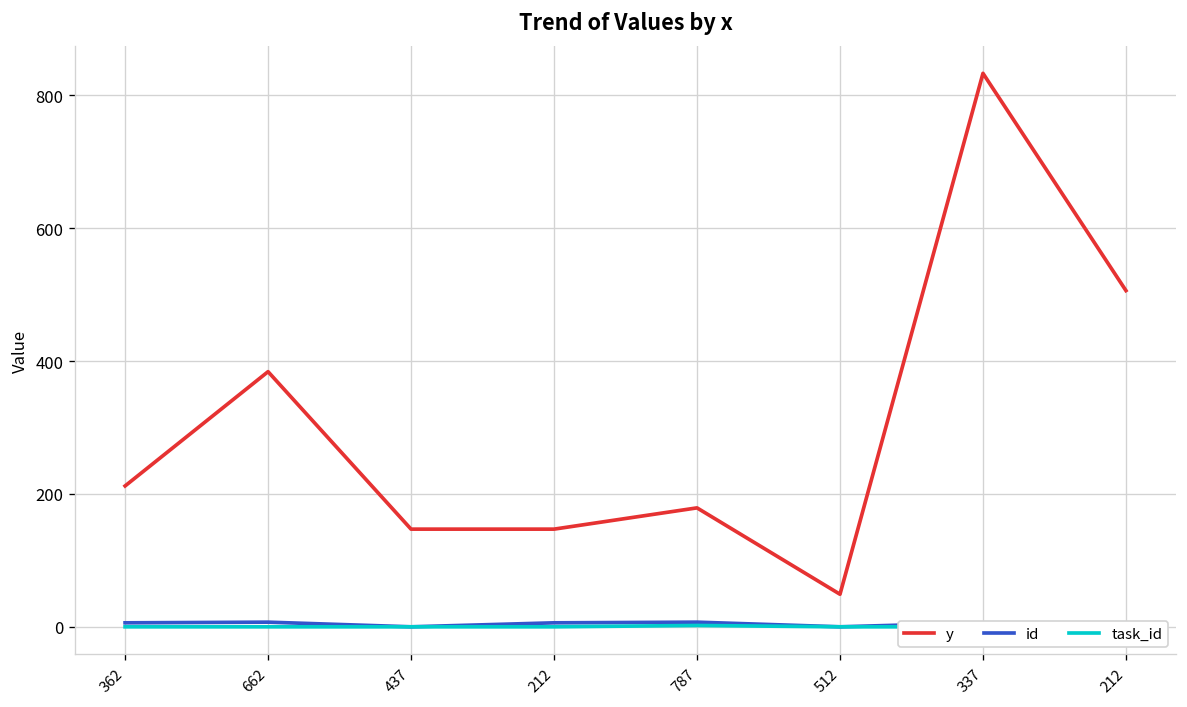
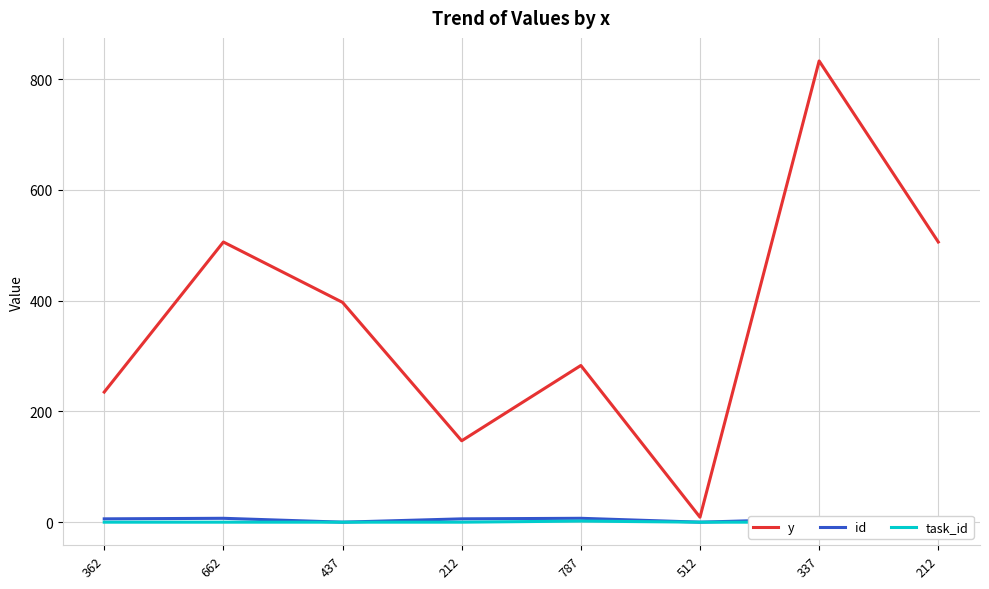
  {
    "y": {
-     "362": 210,
-     "662": 380,
-     "437": 150,
-     "787": 180,
-     "512": 50,
+     "362": 240,
+     "662": 510,
+     "437": 400,
+     "787": 280,
+     "512": 10,
      "337": 830
    },
    "id": {
      "362": 10,
      "662": 10,
      "787": 10
    },
    "task_id": {
      "362": 0,
      "662": 0,
      "787": 0
    }
  }
